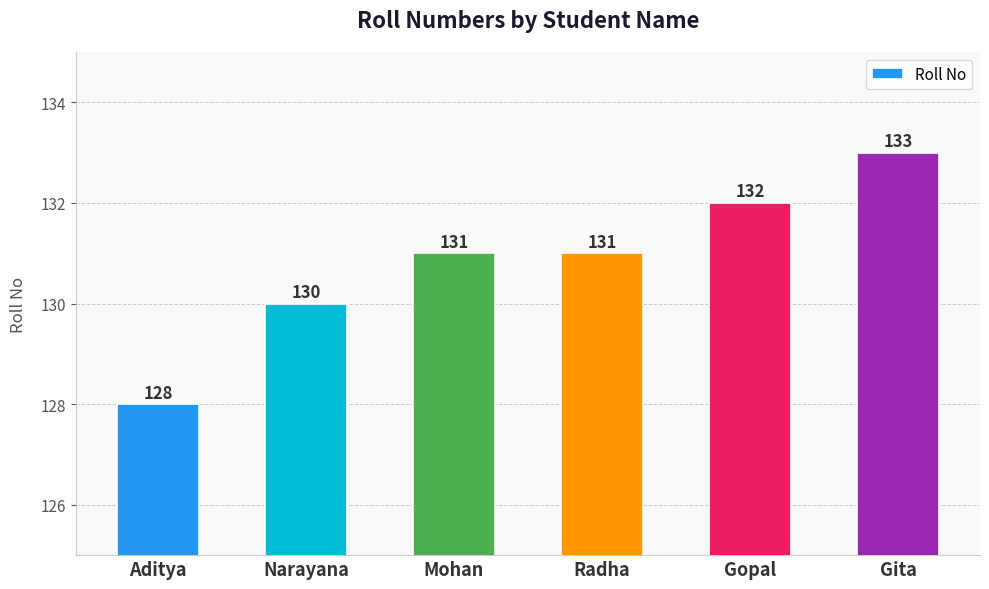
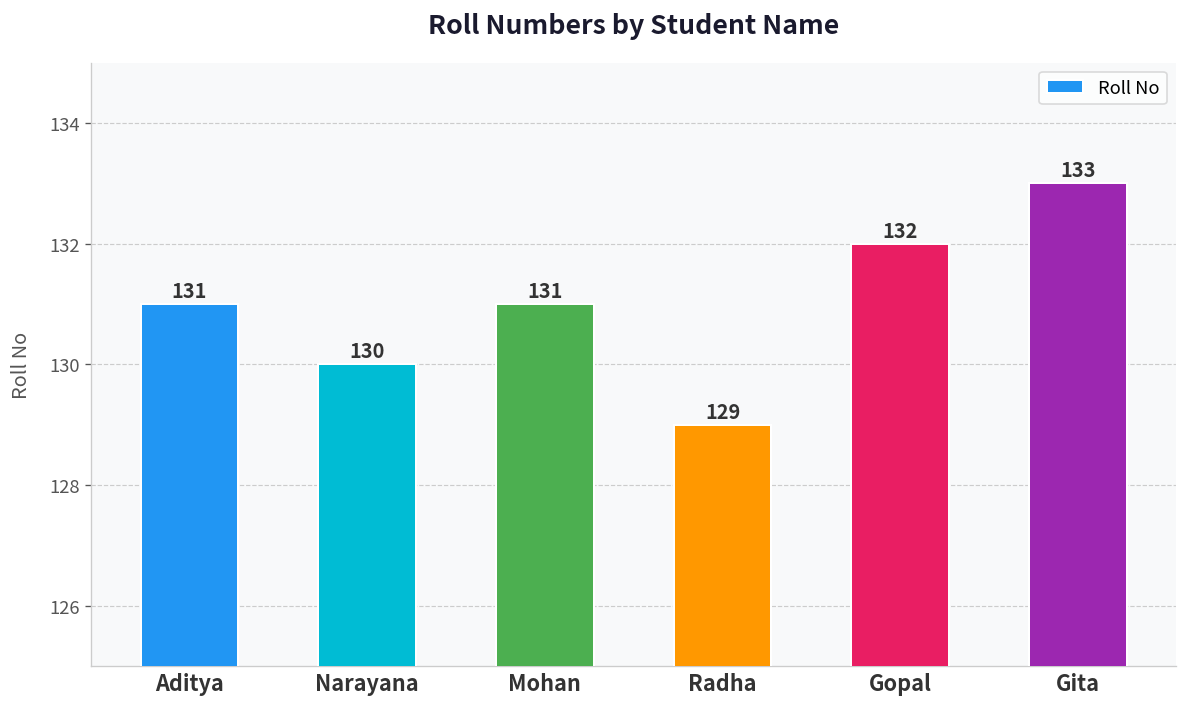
  {
-   "Aditya": 128,
+   "Aditya": 131,
    "Narayana": 130,
    "Mohan": 131,
-   "Radha": 131,
+   "Radha": 129,
    "Gopal": 132,
    "Gita": 133
  }
